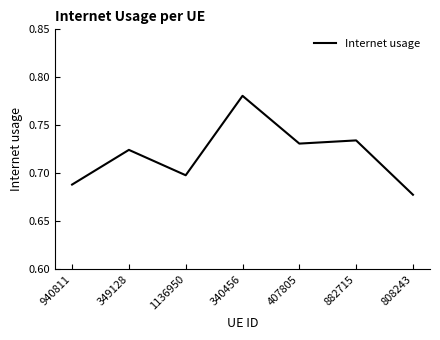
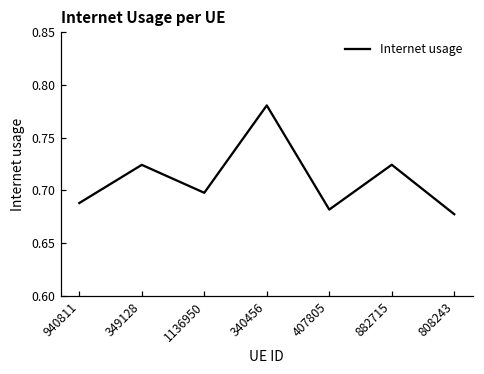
  {
    "940811": 0.69,
    "349128": 0.72,
    "1136950": 0.70,
    "340456": 0.78,
-   "407805": 0.73,
-   "882715": 0.73,
+   "407805": 0.68,
+   "882715": 0.72,
    "808243": 0.68
  }
